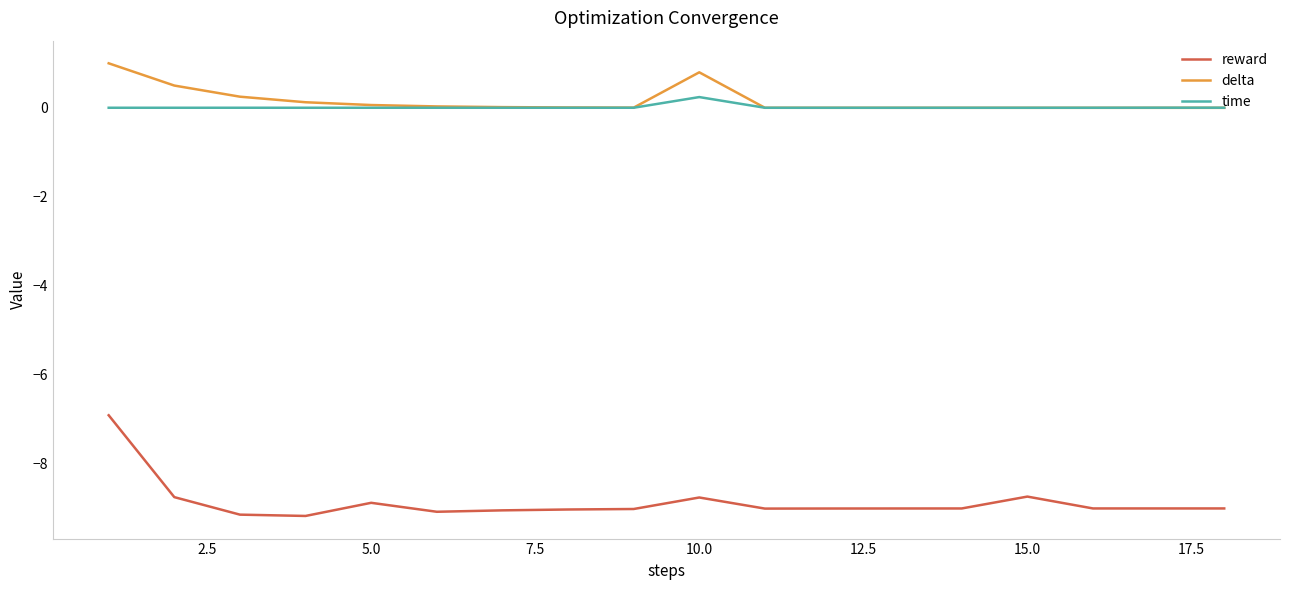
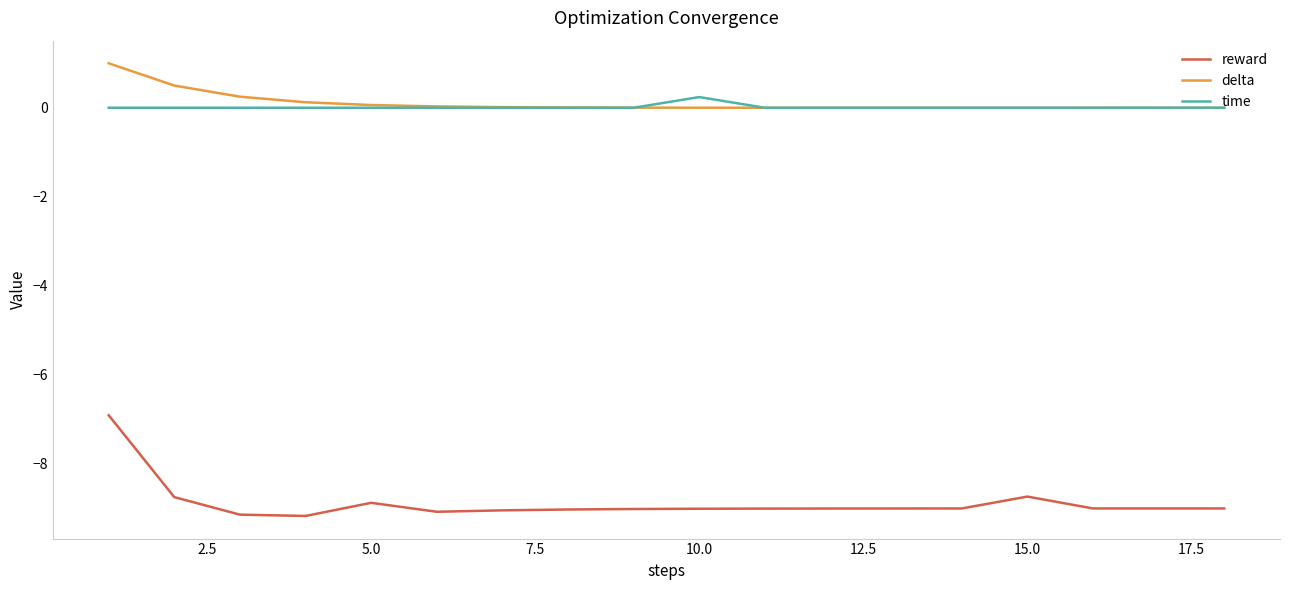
  {
    "reward": {
      "5.0": -8.9,
-     "10.0": -8.8,
+     "10.0": -9.0,
      "15.0": -8.7
    },
    "delta": {
      "5.0": 0.1,
-     "10.0": 0.8
+     "10.0": 0.0
    },
    "time": {
      "5.0": 0.0,
      "10.0": 0.2
    }
  }
